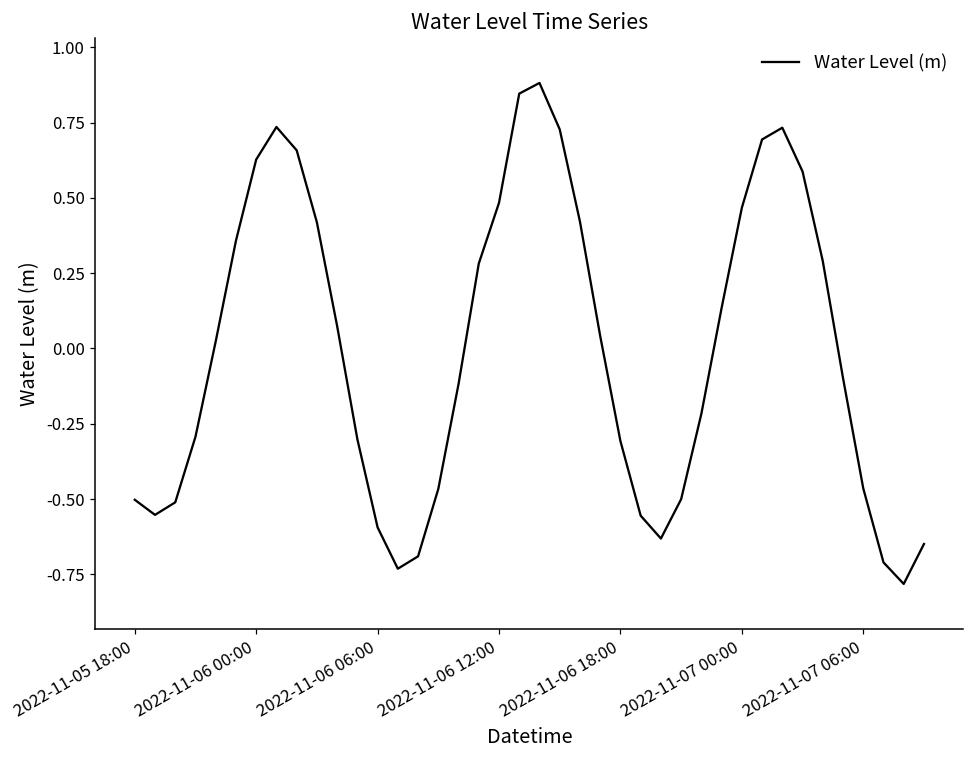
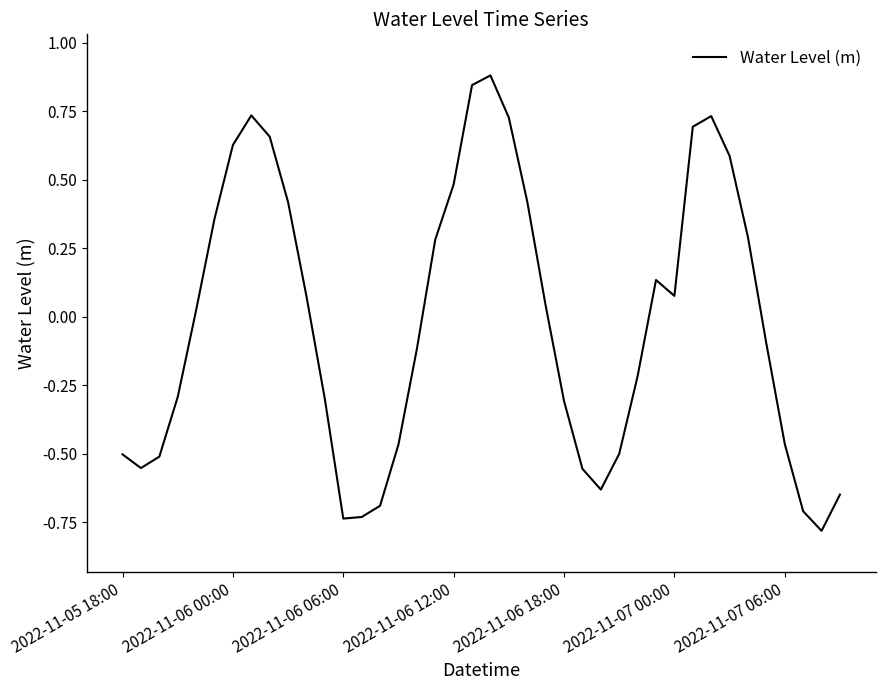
  {
    "2022-11-05 18:00": -0.50,
    "2022-11-06 00:00": 0.63,
-   "2022-11-06 06:00": -0.59,
+   "2022-11-06 06:00": -0.74,
    "2022-11-06 12:00": 0.48,
    "2022-11-06 18:00": -0.31,
-   "2022-11-07 00:00": 0.47,
+   "2022-11-07 00:00": 0.08,
    "2022-11-07 06:00": -0.46
  }
